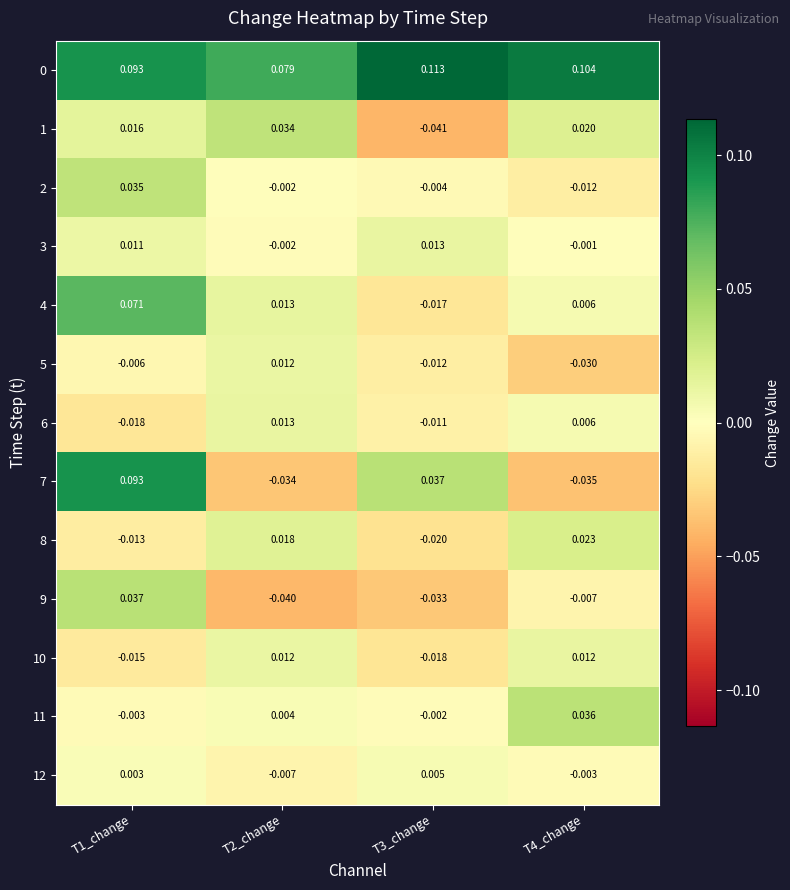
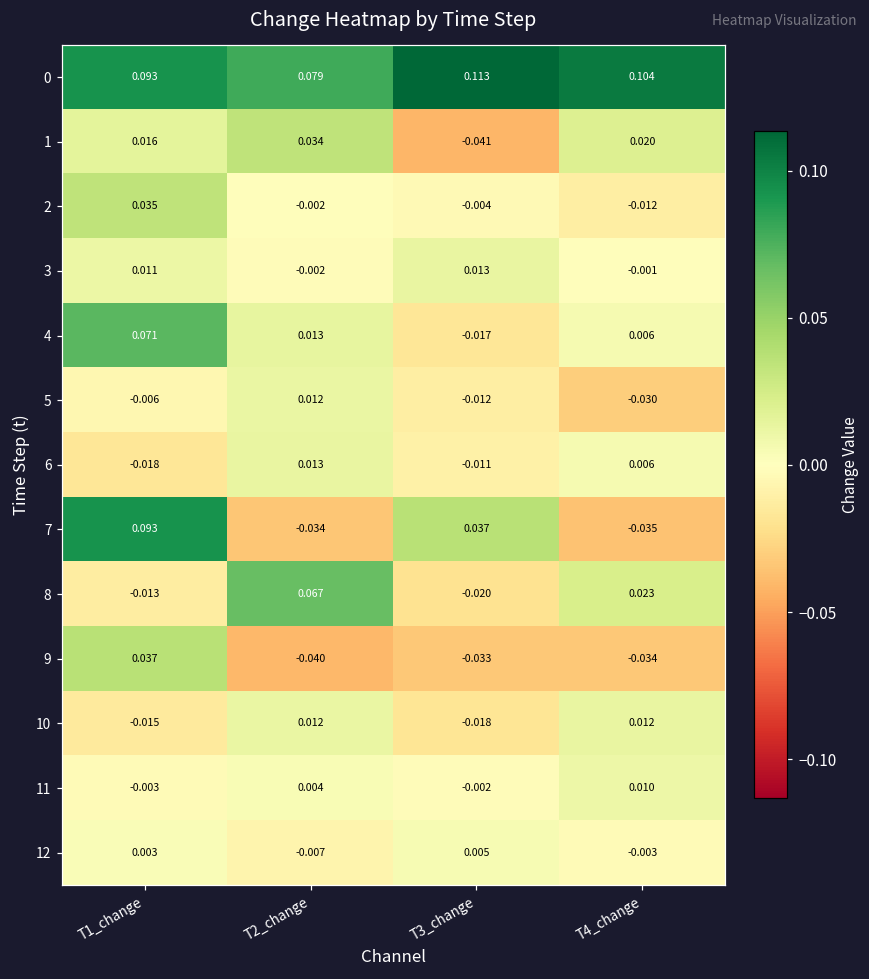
  {
    "0": {
      "T1_change": 0.093,
      "T2_change": 0.079,
      "T3_change": 0.113,
      "T4_change": 0.104
    },
    "1": {
      "T1_change": 0.016,
      "T2_change": 0.034,
      "T3_change": -0.041,
      "T4_change": 0.020
    },
    "2": {
      "T1_change": 0.035,
      "T2_change": -0.002,
      "T3_change": -0.004,
      "T4_change": -0.012
    },
    "3": {
      "T1_change": 0.011,
      "T2_change": -0.002,
      "T3_change": 0.013,
      "T4_change": -0.001
    },
    "4": {
      "T1_change": 0.071,
      "T2_change": 0.013,
      "T3_change": -0.017,
      "T4_change": 0.006
    },
    "5": {
      "T1_change": -0.006,
      "T2_change": 0.012,
      "T3_change": -0.012,
      "T4_change": -0.030
    },
    "6": {
      "T1_change": -0.018,
      "T2_change": 0.013,
      "T3_change": -0.011,
      "T4_change": 0.006
    },
    "7": {
      "T1_change": 0.093,
      "T2_change": -0.034,
      "T3_change": 0.037,
      "T4_change": -0.035
    },
    "8": {
      "T1_change": -0.013,
-     "T2_change": 0.018,
+     "T2_change": 0.067,
      "T3_change": -0.020,
      "T4_change": 0.023
    },
    "9": {
      "T1_change": 0.037,
      "T2_change": -0.040,
      "T3_change": -0.033,
-     "T4_change": -0.007
+     "T4_change": -0.034
    },
    "10": {
      "T1_change": -0.015,
      "T2_change": 0.012,
      "T3_change": -0.018,
      "T4_change": 0.012
    },
    "11": {
      "T1_change": -0.003,
      "T2_change": 0.004,
      "T3_change": -0.002,
-     "T4_change": 0.036
+     "T4_change": 0.010
    },
    "12": {
      "T1_change": 0.003,
      "T2_change": -0.007,
      "T3_change": 0.005,
      "T4_change": -0.003
    }
  }
